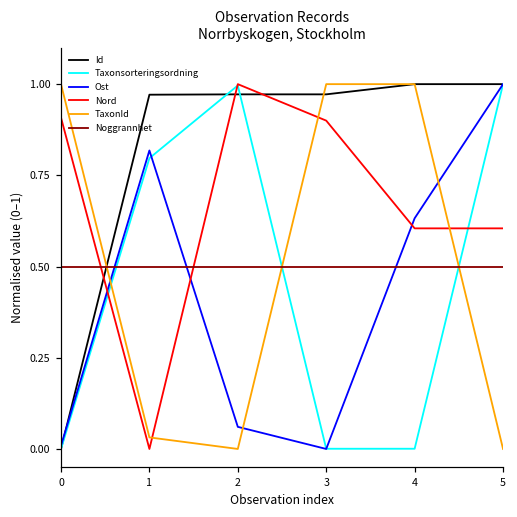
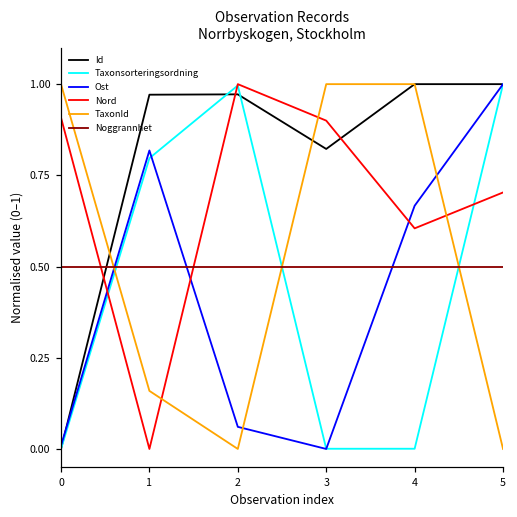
  {
    "Id": {
      "1": 0.97,
      "2": 0.97,
-     "3": 0.97
+     "3": 0.82
    },
    "Taxonsorteringsordning": {
      "1": 0.80,
      "4": 0.00
    },
    "Ost": {
      "0": 0.01,
      "1": 0.82,
      "2": 0.06,
-     "4": 0.63
+     "4": 0.67
    },
    "Nord": {
      "0": 0.91,
      "1": 0.00,
      "3": 0.90,
      "4": 0.60,
-     "5": 0.60
+     "5": 0.70
    },
    "TaxonId": {
      "0": 1.00,
-     "1": 0.03,
+     "1": 0.16,
      "2": 0.00,
      "3": 1.00,
      "5": 0.00
    },
    "Noggrannhet": {
      "0": 0.50,
      "1": 0.50,
      "2": 0.50,
      "3": 0.50,
      "4": 0.50,
      "5": 0.50
    }
  }
